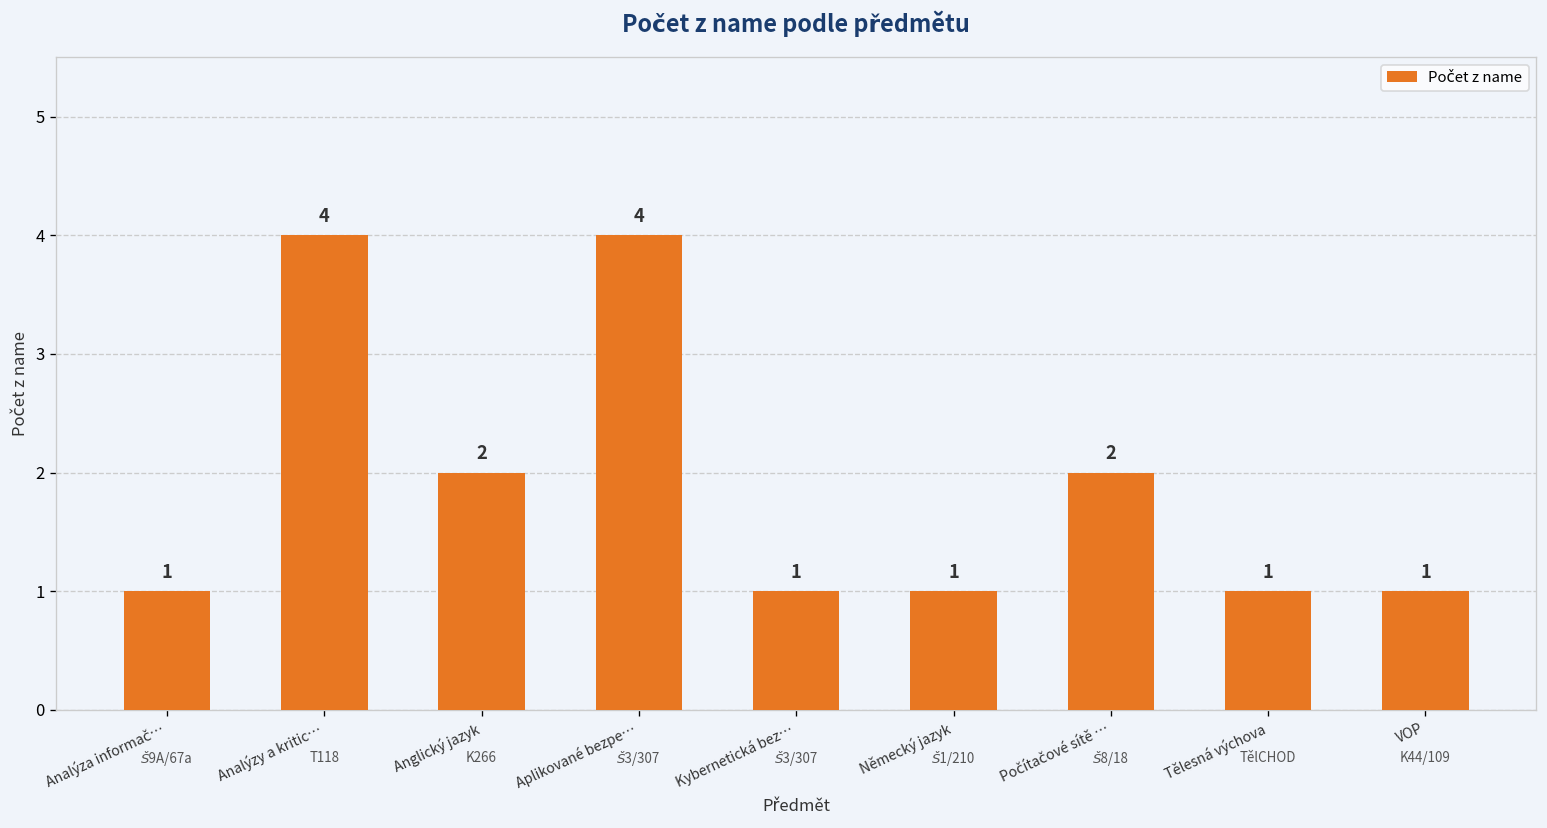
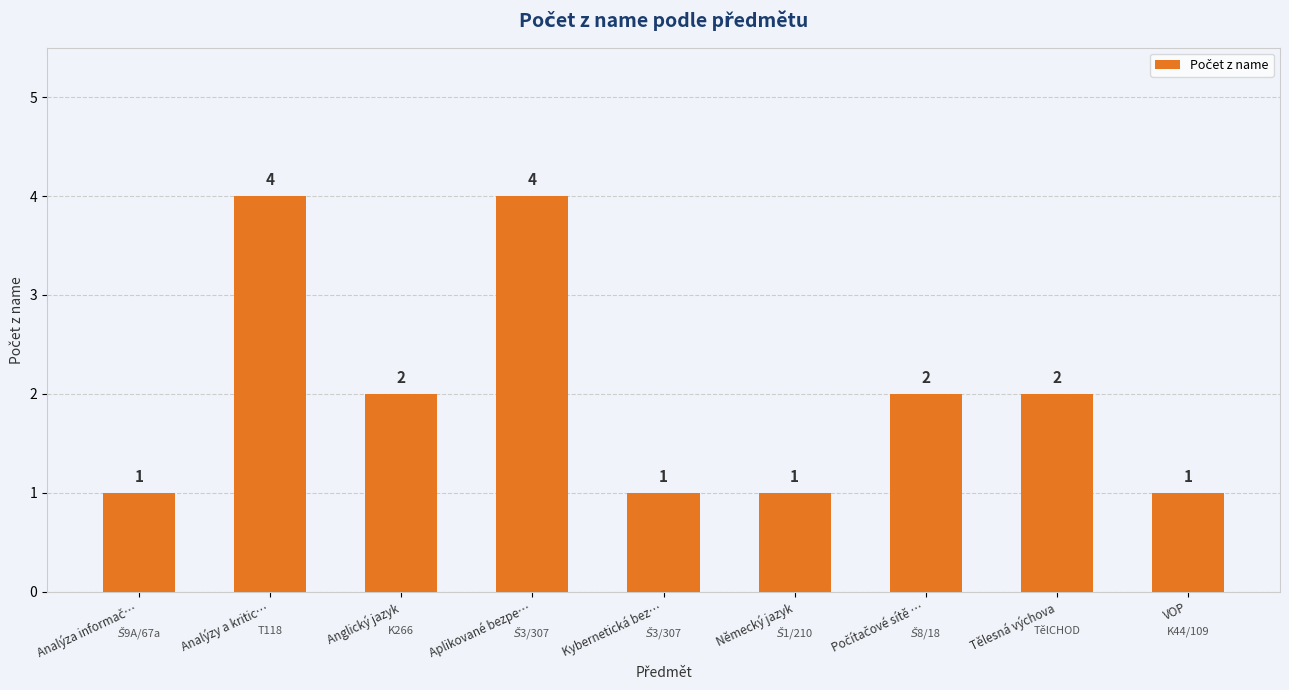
  {
    "Analýza informač…": 1,
    "Analýzy a kritic…": 4,
    "Anglický jazyk": 2,
    "Aplikované bezpe…": 4,
    "Kybernetická bez…": 1,
    "Německý jazyk": 1,
    "Počítačové sítě …": 2,
-   "Tělesná výchova": 1,
+   "Tělesná výchova": 2,
    "VOP": 1
  }
